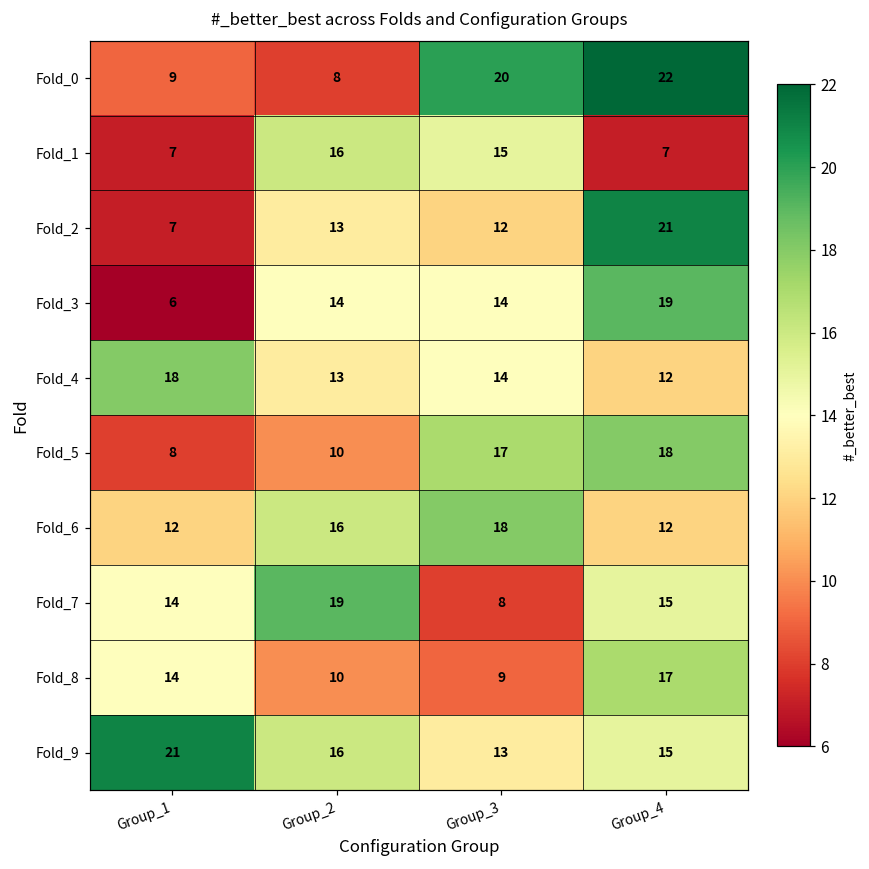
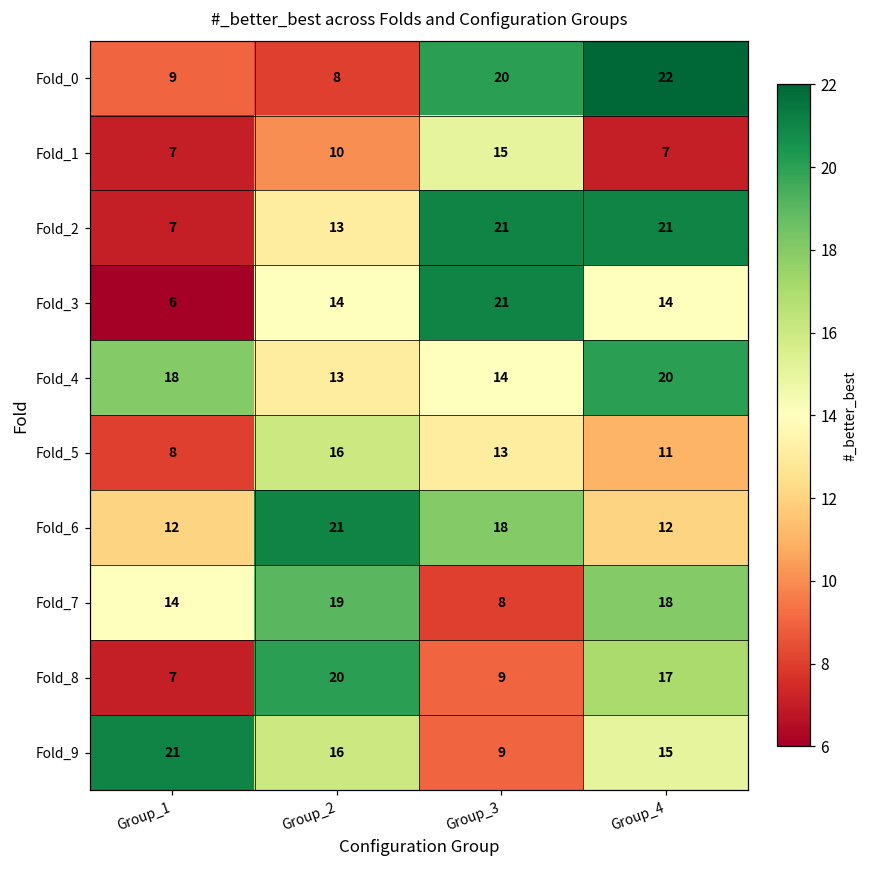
  {
    "Fold_0": {
      "Group_1": 9,
      "Group_2": 8,
      "Group_3": 20,
      "Group_4": 22
    },
    "Fold_1": {
      "Group_1": 7,
-     "Group_2": 16,
+     "Group_2": 10,
      "Group_3": 15,
      "Group_4": 7
    },
    "Fold_2": {
      "Group_1": 7,
      "Group_2": 13,
-     "Group_3": 12,
+     "Group_3": 21,
      "Group_4": 21
    },
    "Fold_3": {
      "Group_1": 6,
      "Group_2": 14,
-     "Group_3": 14,
-     "Group_4": 19
+     "Group_3": 21,
+     "Group_4": 14
    },
    "Fold_4": {
      "Group_1": 18,
      "Group_2": 13,
      "Group_3": 14,
-     "Group_4": 12
+     "Group_4": 20
    },
    "Fold_5": {
      "Group_1": 8,
-     "Group_2": 10,
-     "Group_3": 17,
-     "Group_4": 18
+     "Group_2": 16,
+     "Group_3": 13,
+     "Group_4": 11
    },
    "Fold_6": {
      "Group_1": 12,
-     "Group_2": 16,
+     "Group_2": 21,
      "Group_3": 18,
      "Group_4": 12
    },
    "Fold_7": {
      "Group_1": 14,
      "Group_2": 19,
      "Group_3": 8,
-     "Group_4": 15
+     "Group_4": 18
    },
    "Fold_8": {
-     "Group_1": 14,
-     "Group_2": 10,
+     "Group_1": 7,
+     "Group_2": 20,
      "Group_3": 9,
      "Group_4": 17
    },
    "Fold_9": {
      "Group_1": 21,
      "Group_2": 16,
-     "Group_3": 13,
+     "Group_3": 9,
      "Group_4": 15
    }
  }
